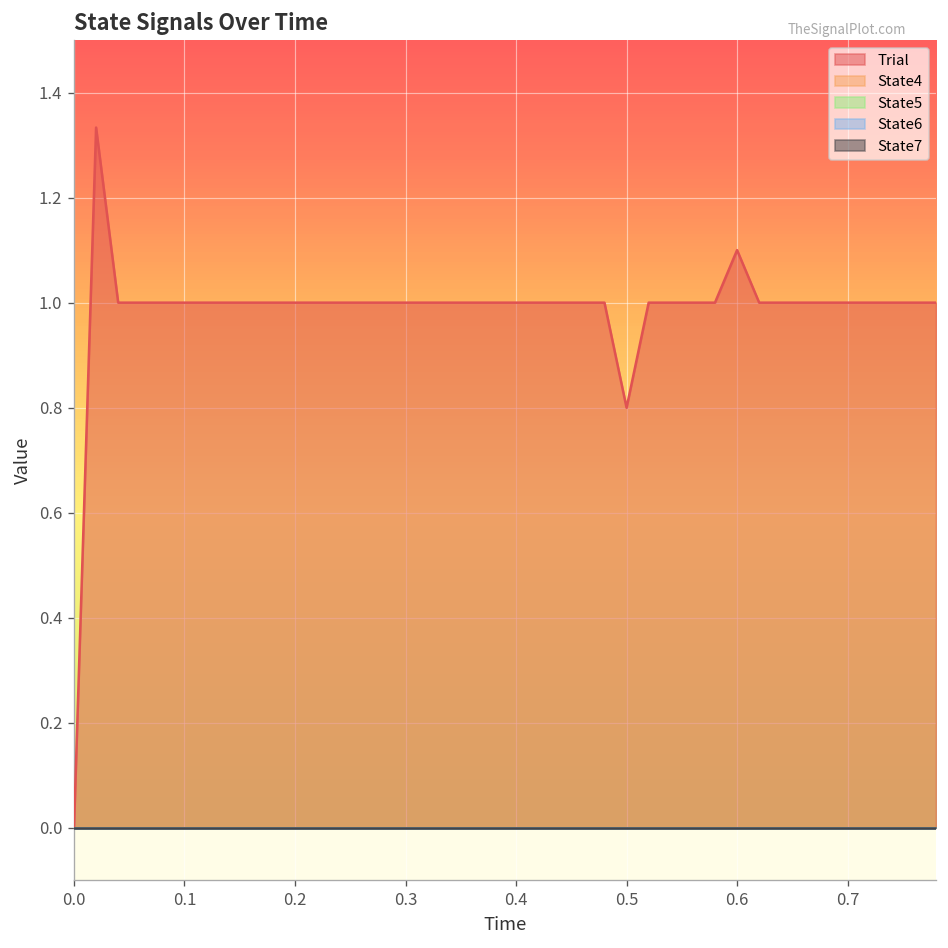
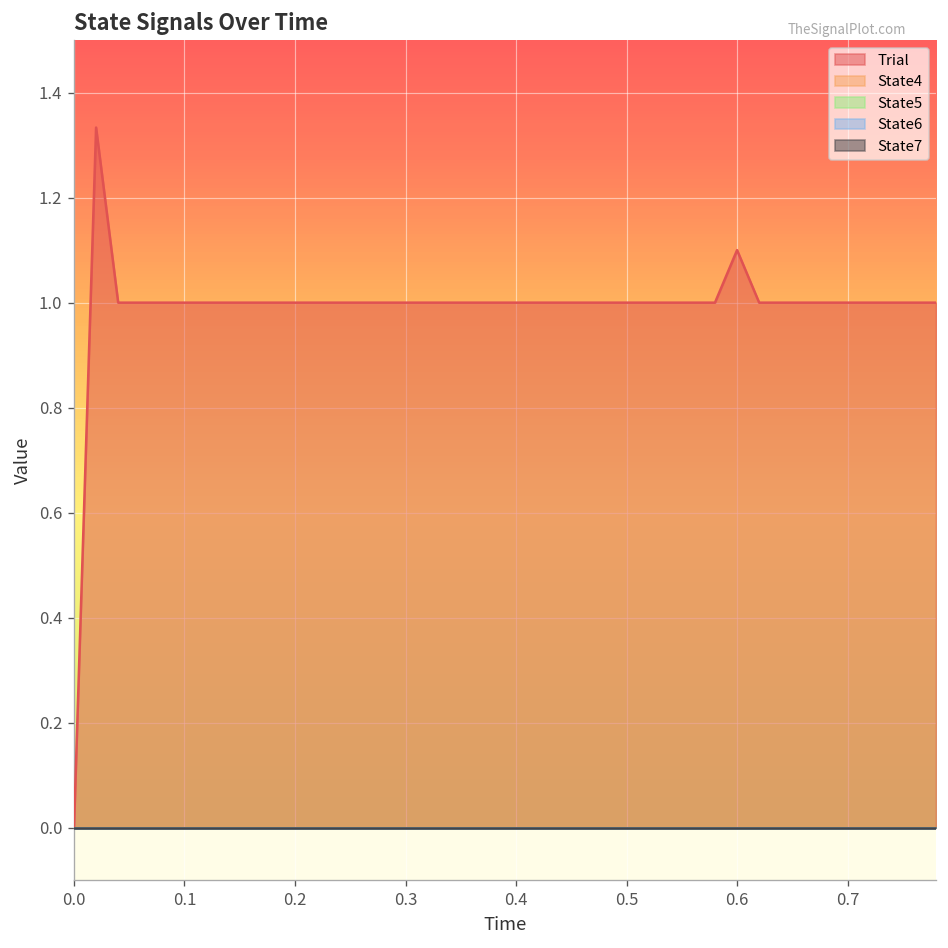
  {
    "Trial": {
      "0.1": 1.0,
      "0.2": 1.0,
      "0.3": 1.0,
      "0.4": 1.0,
-     "0.5": 0.8,
+     "0.5": 1.0,
      "0.6": 1.1,
      "0.7": 1.0
    },
    "State7": {
      "0.1": 0.0,
      "0.2": 0.0,
      "0.3": 0.0,
      "0.4": 0.0,
      "0.5": 0.0,
      "0.6": 0.0,
      "0.7": 0.0
    }
  }
